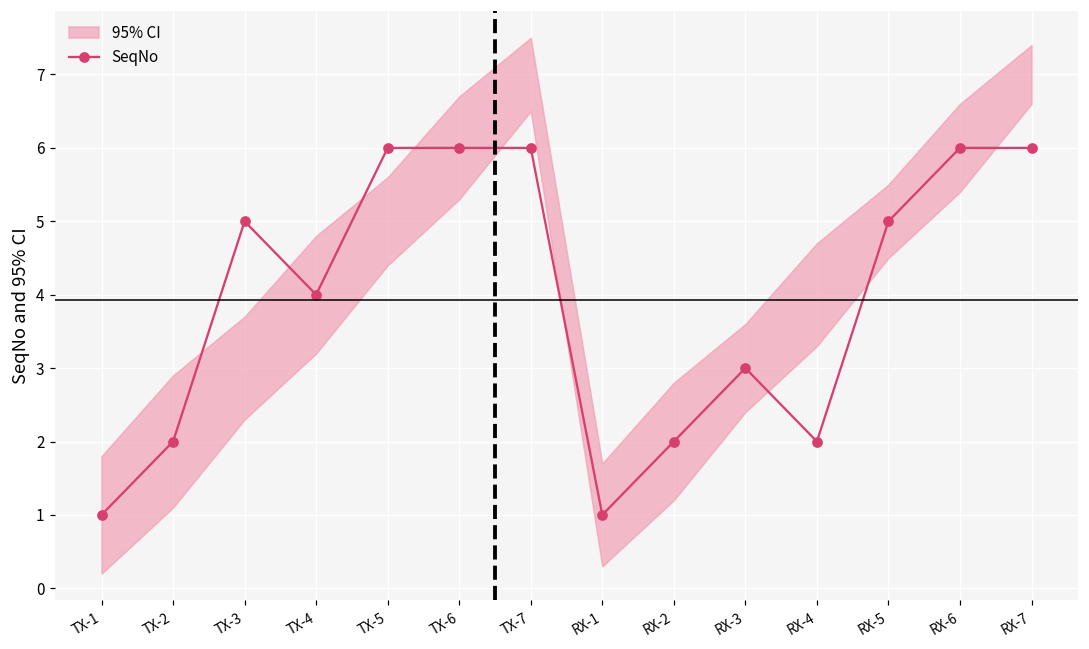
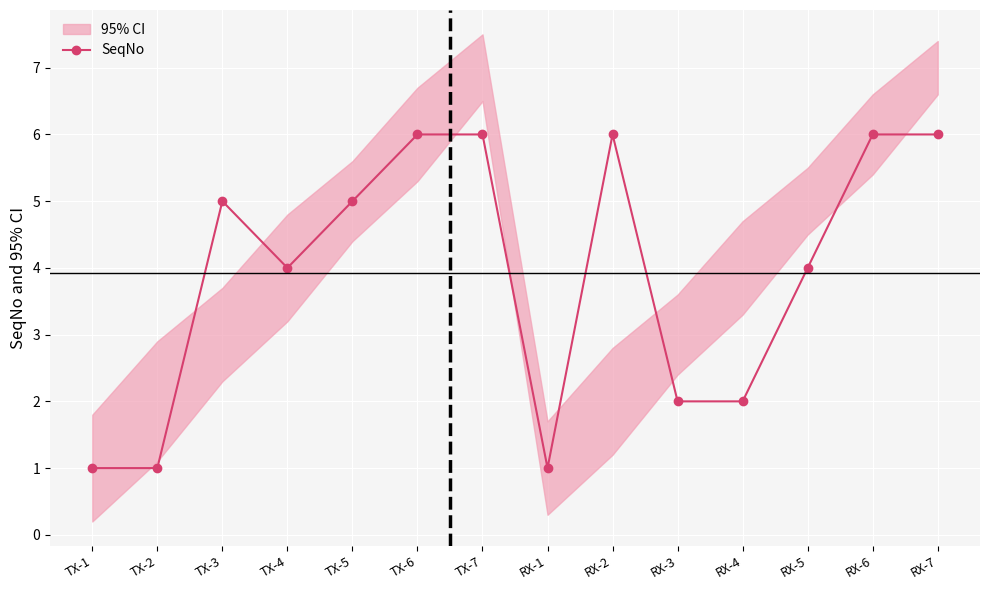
  {
    "SeqNo": {
      "TX-1": 1,
-     "TX-2": 2,
+     "TX-2": 1,
      "TX-3": 5,
      "TX-4": 4,
-     "TX-5": 6,
+     "TX-5": 5,
      "TX-6": 6,
      "TX-7": 6,
      "RX-1": 1,
-     "RX-2": 2,
-     "RX-3": 3,
+     "RX-2": 6,
+     "RX-3": 2,
      "RX-4": 2,
-     "RX-5": 5,
+     "RX-5": 4,
      "RX-6": 6,
      "RX-7": 6
    }
  }
